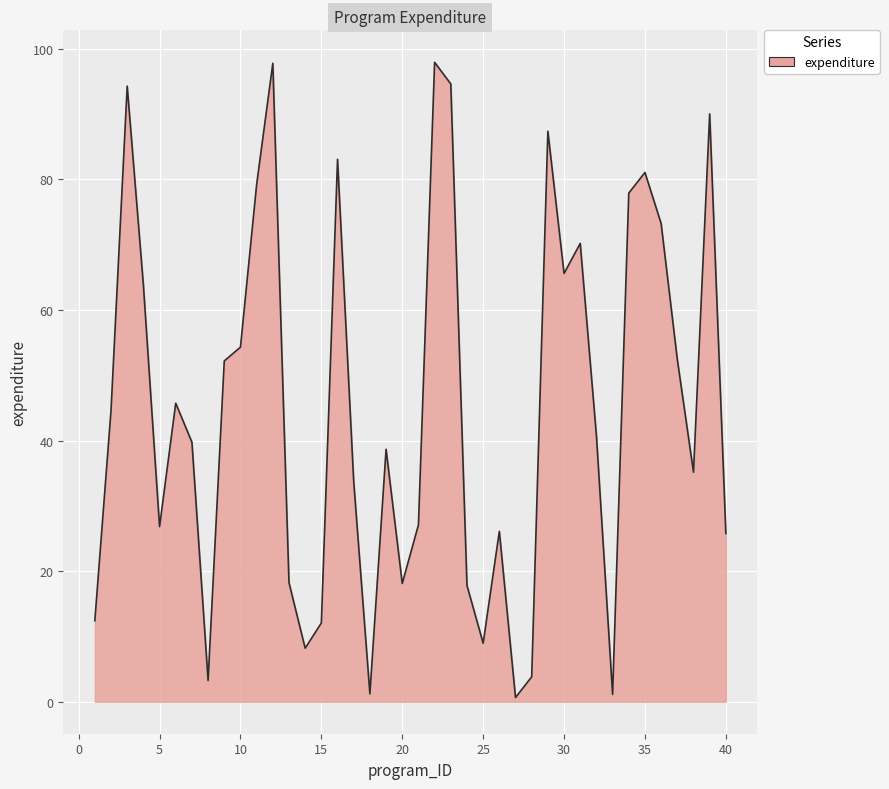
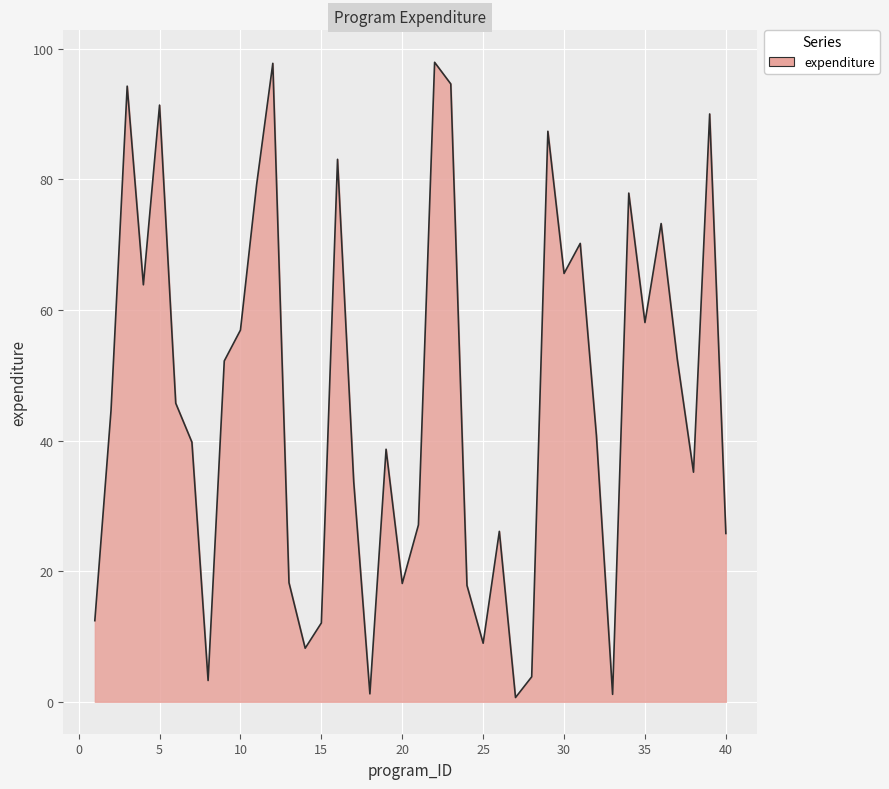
  {
-   "5": 27,
-   "10": 54,
+   "5": 91,
+   "10": 57,
    "15": 12,
    "20": 18,
    "25": 9,
    "30": 66,
-   "35": 81,
+   "35": 58,
    "40": 26
  }
